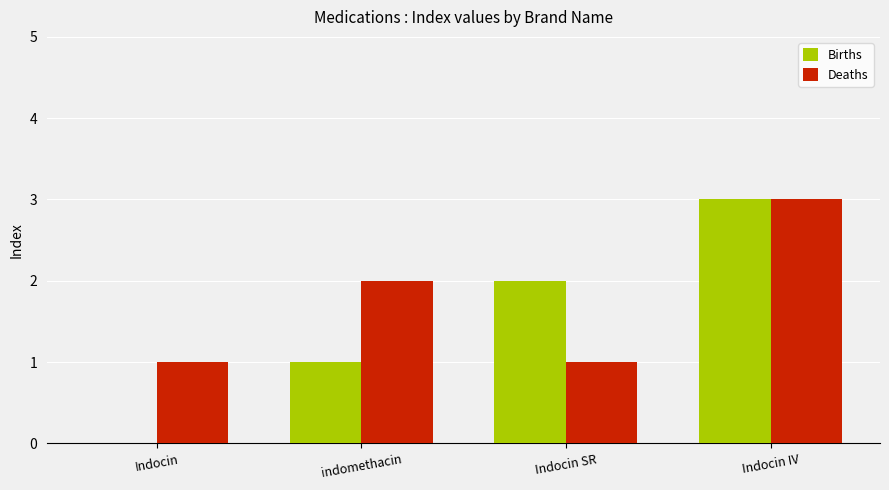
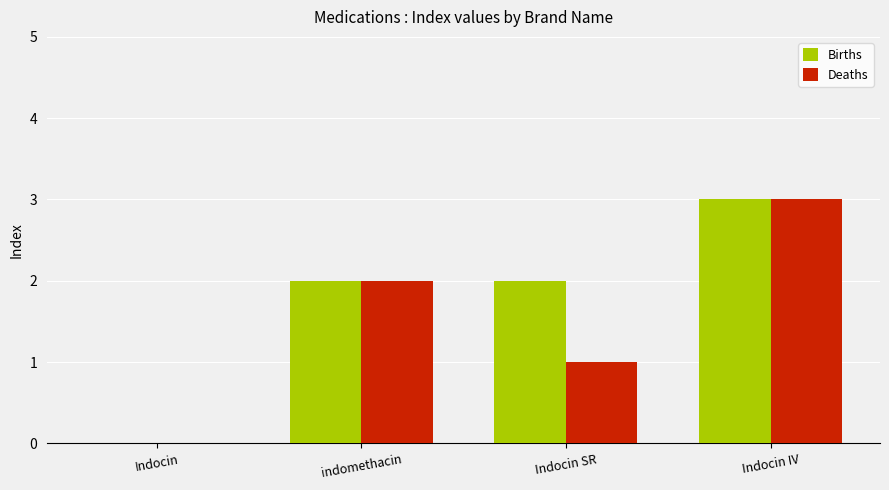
  {
    "Births": {
      "Indocin": 0,
-     "indomethacin": 1,
+     "indomethacin": 2,
      "Indocin SR": 2,
      "Indocin IV": 3
    },
    "Deaths": {
-     "Indocin": 1,
+     "Indocin": 0,
      "indomethacin": 2,
      "Indocin SR": 1,
      "Indocin IV": 3
    }
  }
